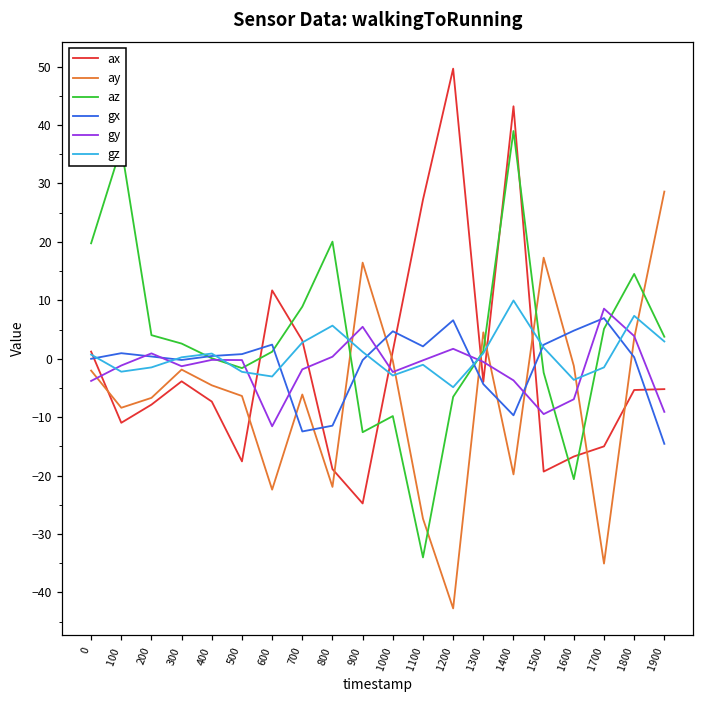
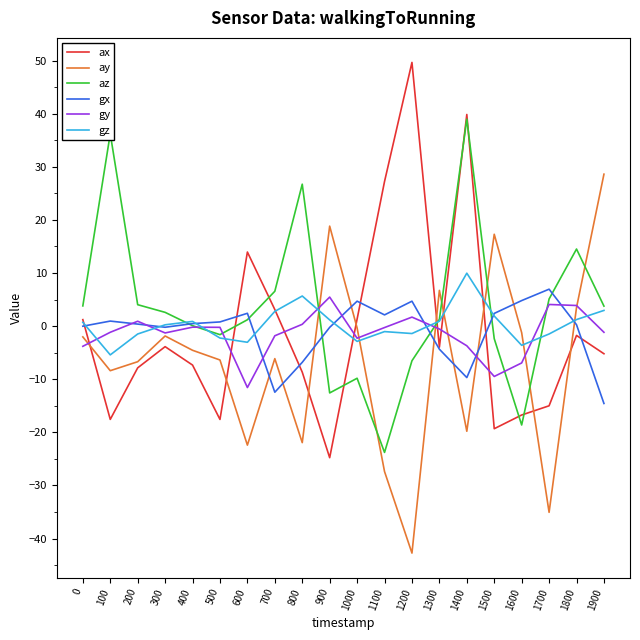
  {
    "ax": {
      "0": 1,
-     "100": -11,
+     "100": -18,
      "200": -8,
      "300": -4,
      "400": -7,
      "500": -18,
-     "600": 12,
-     "800": -19,
+     "600": 14,
+     "800": -9,
      "900": -25,
      "1000": 1,
      "1100": 27,
      "1200": 50,
-     "1400": 43,
+     "1400": 40,
      "1500": -19,
      "1600": -17,
      "1700": -15,
-     "1800": -5,
+     "1800": -2,
      "1900": -5
    },
    "ay": {
      "0": -2,
      "100": -8,
      "200": -7,
      "300": -2,
      "400": -5,
      "500": -6,
      "600": -22,
      "700": -6,
      "800": -22,
-     "900": 16,
+     "900": 19,
      "1000": 0,
      "1100": -27,
      "1200": -43,
-     "1300": 5,
+     "1300": 7,
      "1400": -20,
      "1500": 17,
      "1600": -1,
      "1700": -35,
      "1900": 29
    },
    "az": {
-     "0": 20,
+     "0": 4,
      "200": 4,
      "300": 3,
      "500": -2,
      "600": 1,
-     "700": 9,
-     "800": 20,
+     "700": 7,
+     "800": 27,
      "900": -13,
      "1000": -10,
-     "1100": -34,
+     "1100": -24,
      "1200": -7,
      "1400": 39,
      "1500": -2,
-     "1600": -21,
+     "1600": -19,
      "1700": 5,
      "1800": 15,
      "1900": 4
    },
    "gx": {
      "0": 0,
      "100": 1,
      "200": 0,
      "500": 1,
      "600": 2,
      "700": -12,
-     "800": -11,
+     "800": -7,
      "900": 0,
      "1000": 5,
      "1100": 2,
-     "1200": 7,
+     "1200": 5,
      "1400": -10,
      "1500": 2,
      "1600": 5,
      "1700": 7,
      "1800": 0,
      "1900": -15
    },
    "gy": {
      "0": -4,
      "100": -1,
      "200": 1,
      "300": -1,
      "500": 0,
      "600": -12,
      "700": -2,
      "800": 0,
      "900": 5,
      "1000": -2,
      "1100": 0,
      "1200": 2,
      "1300": -1,
      "1400": -4,
      "1500": -9,
      "1600": -7,
-     "1700": 9,
-     "1900": -9
+     "1700": 4,
+     "1900": -1
    },
    "gz": {
      "0": 1,
-     "100": -2,
+     "100": -5,
      "200": -1,
      "500": -2,
      "600": -3,
      "800": 6,
      "900": 1,
      "1000": -3,
      "1100": -1,
-     "1200": -5,
+     "1200": -1,
      "1400": 10,
      "1500": 2,
      "1600": -4,
      "1700": -1,
-     "1800": 7,
+     "1800": 1,
      "1900": 3
    }
  }
